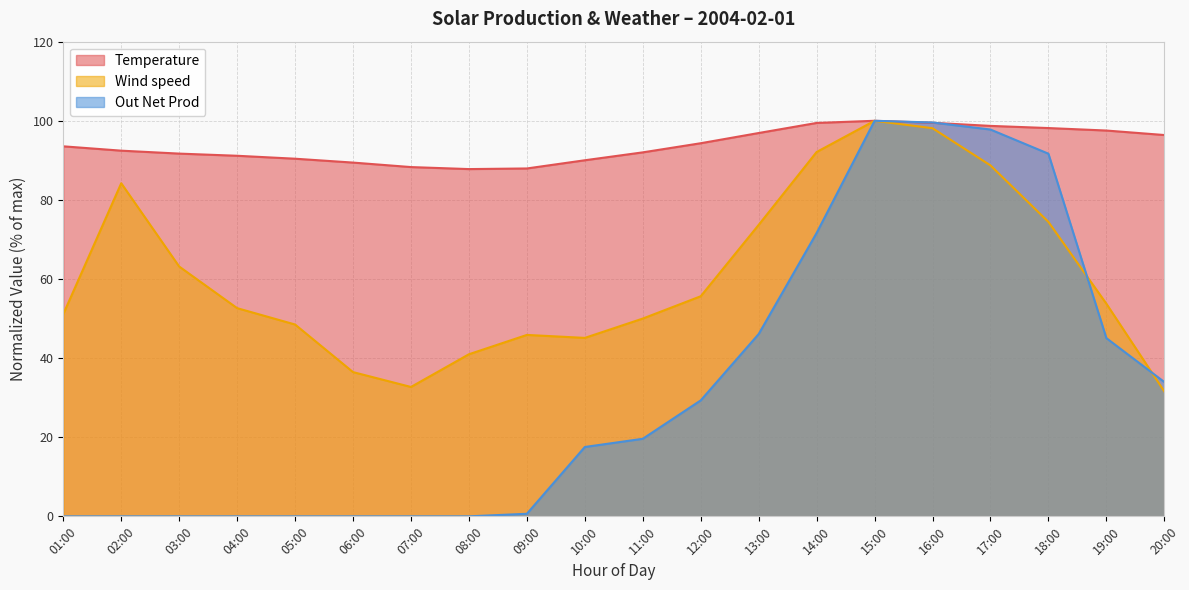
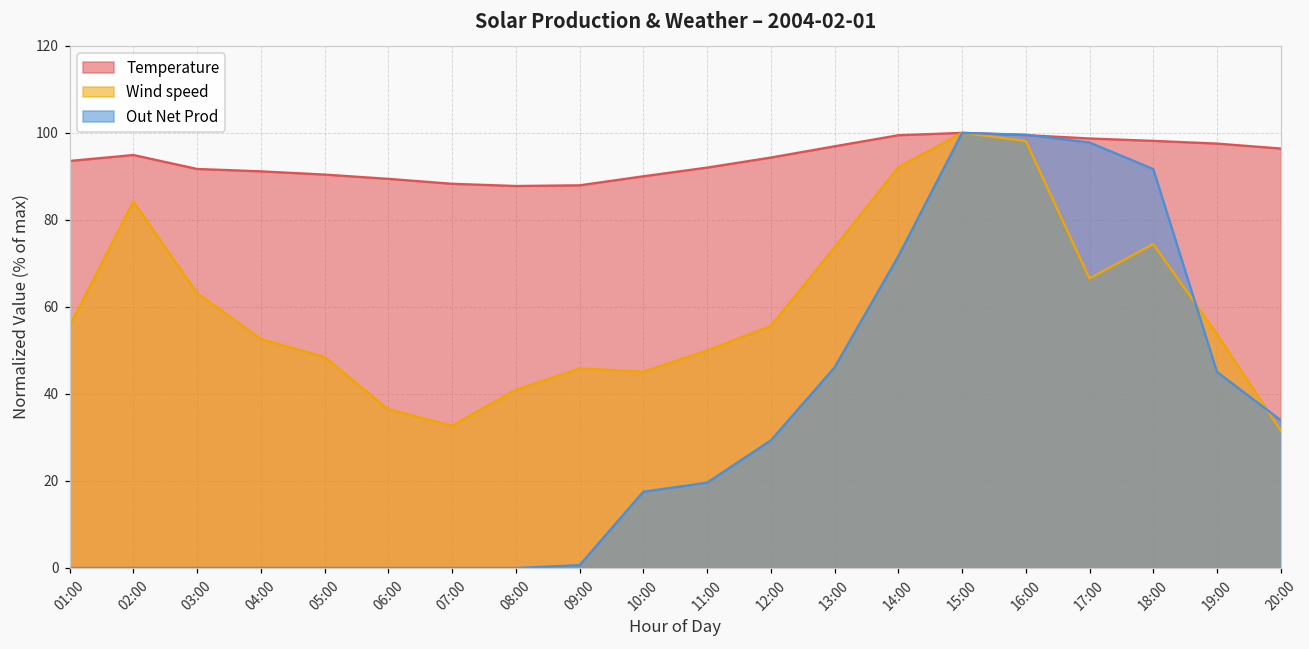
  {
    "Temperature": {
      "01:00": 94,
-     "02:00": 92,
+     "02:00": 95,
      "03:00": 92,
      "04:00": 91,
      "05:00": 90,
      "06:00": 89,
      "07:00": 88,
      "08:00": 88,
      "09:00": 88,
      "10:00": 90,
      "11:00": 92,
      "12:00": 94,
      "13:00": 97,
      "14:00": 99,
      "17:00": 99,
      "18:00": 98,
      "19:00": 98,
      "20:00": 96
    },
    "Wind speed": {
-     "01:00": 51,
+     "01:00": 56,
      "02:00": 84,
      "03:00": 63,
      "04:00": 53,
      "05:00": 48,
      "06:00": 36,
      "07:00": 33,
      "08:00": 41,
      "09:00": 46,
      "10:00": 45,
      "11:00": 50,
      "12:00": 56,
      "13:00": 74,
      "14:00": 92,
      "16:00": 98,
-     "17:00": 89,
+     "17:00": 67,
      "18:00": 74,
      "19:00": 54,
      "20:00": 32
    },
    "Out Net Prod": {
      "01:00": 0,
      "02:00": 0,
      "03:00": 0,
      "04:00": 0,
      "05:00": 0,
      "06:00": 0,
      "07:00": 0,
      "08:00": 0,
      "09:00": 1,
      "10:00": 18,
      "11:00": 20,
      "12:00": 29,
      "13:00": 46,
      "14:00": 72,
      "17:00": 98,
      "18:00": 92,
      "19:00": 45,
      "20:00": 34
    }
  }
